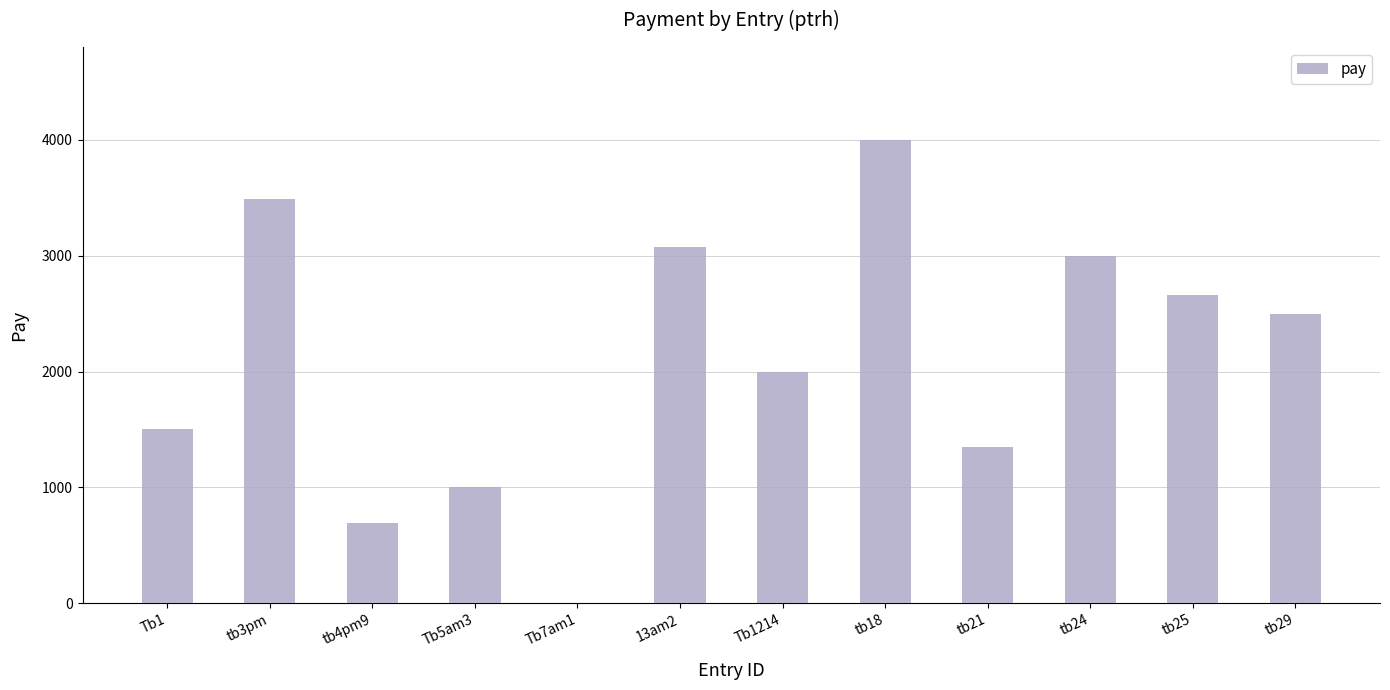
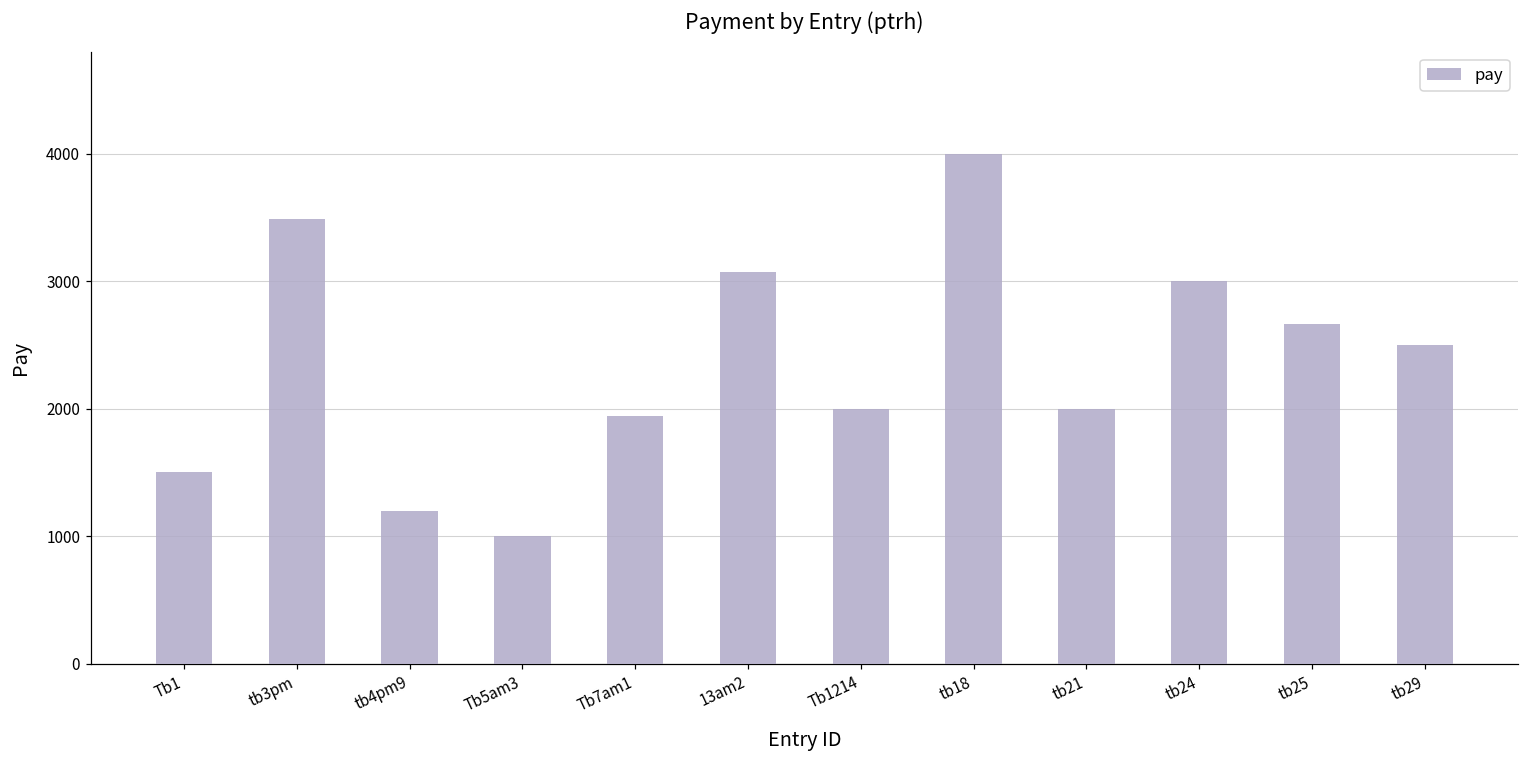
  {
    "Tb1": 1500,
    "tb3pm": 3490,
-   "tb4pm9": 700,
+   "tb4pm9": 1200,
    "Tb5am3": 1000,
-   "Tb7am1": 0,
+   "Tb7am1": 1940,
    "13am2": 3070,
    "Tb1214": 2000,
    "tb18": 4000,
-   "tb21": 1350,
+   "tb21": 2000,
    "tb24": 3000,
    "tb25": 2660,
    "tb29": 2500
  }
